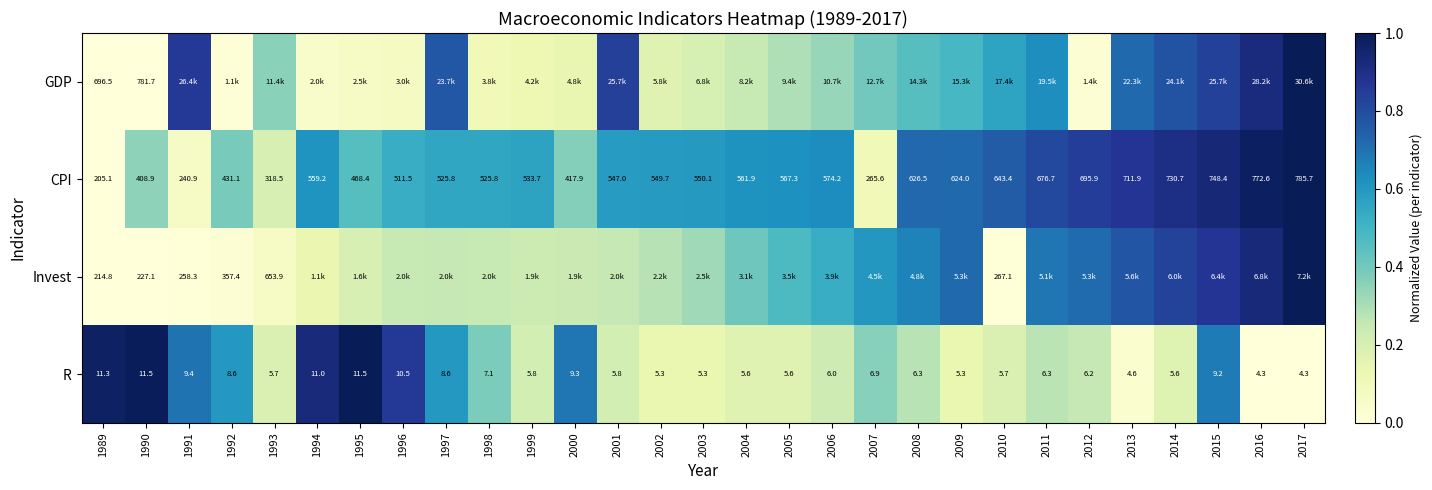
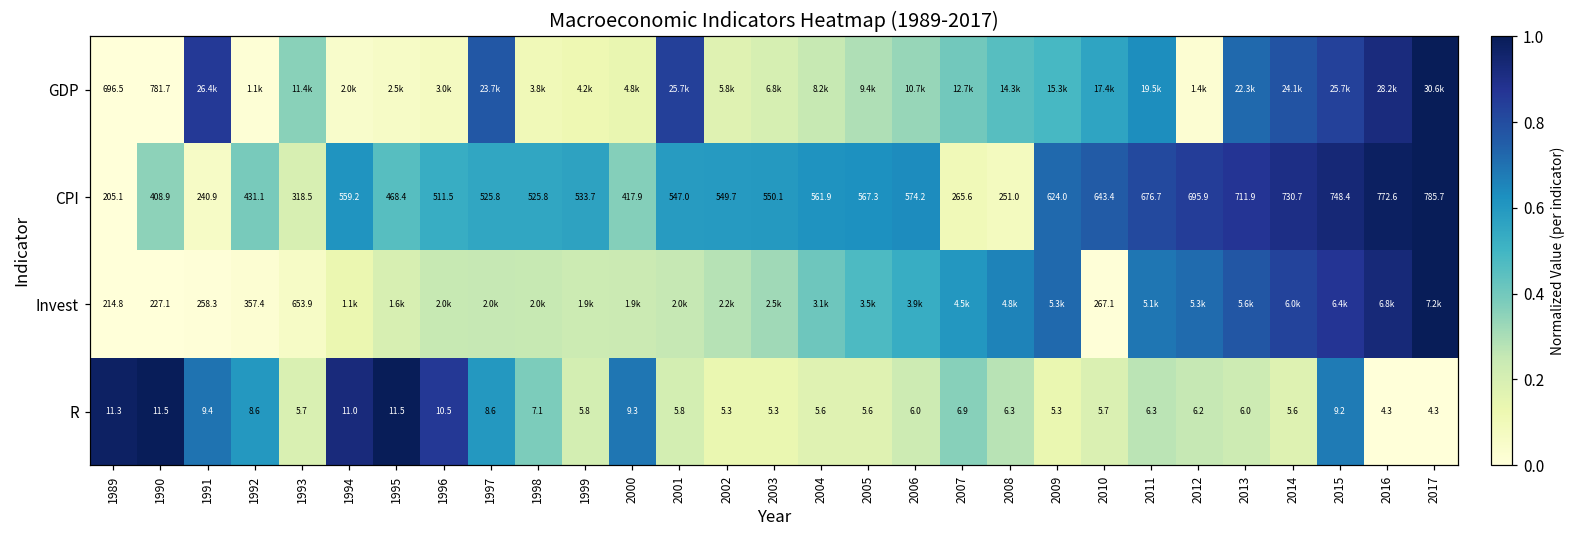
  {
    "GDP": {
      "1989": "696.5",
      "1990": "781.7",
      "1991": "26.4k",
      "1992": "1.1k",
      "1993": "11.4k",
      "1994": "2.0k",
      "1995": "2.5k",
      "1996": "3.0k",
      "1997": "23.7k",
      "1998": "3.8k",
      "1999": "4.2k",
      "2000": "4.8k",
      "2001": "25.7k",
      "2002": "5.8k",
      "2003": "6.8k",
      "2004": "8.2k",
      "2005": "9.4k",
      "2006": "10.7k",
      "2007": "12.7k",
      "2008": "14.3k",
      "2009": "15.3k",
      "2010": "17.4k",
      "2011": "19.5k",
      "2012": "1.4k",
      "2013": "22.3k",
      "2014": "24.1k",
      "2015": "25.7k",
      "2016": "28.2k",
      "2017": "30.6k"
    },
    "CPI": {
      "1989": "205.1",
      "1990": "408.9",
      "1991": "240.9",
      "1992": "431.1",
      "1993": "318.5",
      "1994": "559.2",
      "1995": "468.4",
      "1996": "511.5",
      "1997": "525.8",
      "1998": "525.8",
      "1999": "533.7",
      "2000": "417.9",
      "2001": "547.0",
      "2002": "549.7",
      "2003": "550.1",
      "2004": "561.9",
      "2005": "567.3",
      "2006": "574.2",
      "2007": "265.6",
-     "2008": "626.5",
+     "2008": "251.0",
      "2009": "624.0",
      "2010": "643.4",
      "2011": "676.7",
      "2012": "695.9",
      "2013": "711.9",
      "2014": "730.7",
      "2015": "748.4",
      "2016": "772.6",
      "2017": "785.7"
    },
    "Invest": {
      "1989": "214.8",
      "1990": "227.1",
      "1991": "258.3",
      "1992": "357.4",
      "1993": "653.9",
      "1994": "1.1k",
      "1995": "1.6k",
      "1996": "2.0k",
      "1997": "2.0k",
      "1998": "2.0k",
      "1999": "1.9k",
      "2000": "1.9k",
      "2001": "2.0k",
      "2002": "2.2k",
      "2003": "2.5k",
      "2004": "3.1k",
      "2005": "3.5k",
      "2006": "3.9k",
      "2007": "4.5k",
      "2008": "4.8k",
      "2009": "5.3k",
      "2010": "267.1",
      "2011": "5.1k",
      "2012": "5.3k",
      "2013": "5.6k",
      "2014": "6.0k",
      "2015": "6.4k",
      "2016": "6.8k",
      "2017": "7.2k"
    },
    "R": {
      "1989": "11.3",
      "1990": "11.5",
      "1991": "9.4",
      "1992": "8.6",
      "1993": "5.7",
      "1994": "11.0",
      "1995": "11.5",
      "1996": "10.5",
      "1997": "8.6",
      "1998": "7.1",
      "1999": "5.8",
      "2000": "9.3",
      "2001": "5.8",
      "2002": "5.3",
      "2003": "5.3",
      "2004": "5.6",
      "2005": "5.6",
      "2006": "6.0",
      "2007": "6.9",
      "2008": "6.3",
      "2009": "5.3",
      "2010": "5.7",
      "2011": "6.3",
      "2012": "6.2",
-     "2013": "4.6",
+     "2013": "6.0",
      "2014": "5.6",
      "2015": "9.2",
      "2016": "4.3",
      "2017": "4.3"
    }
  }
